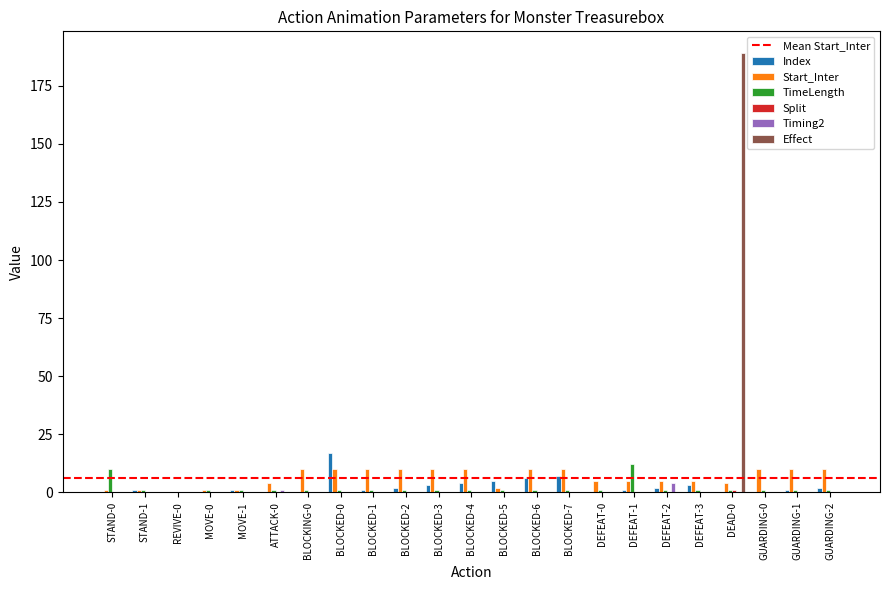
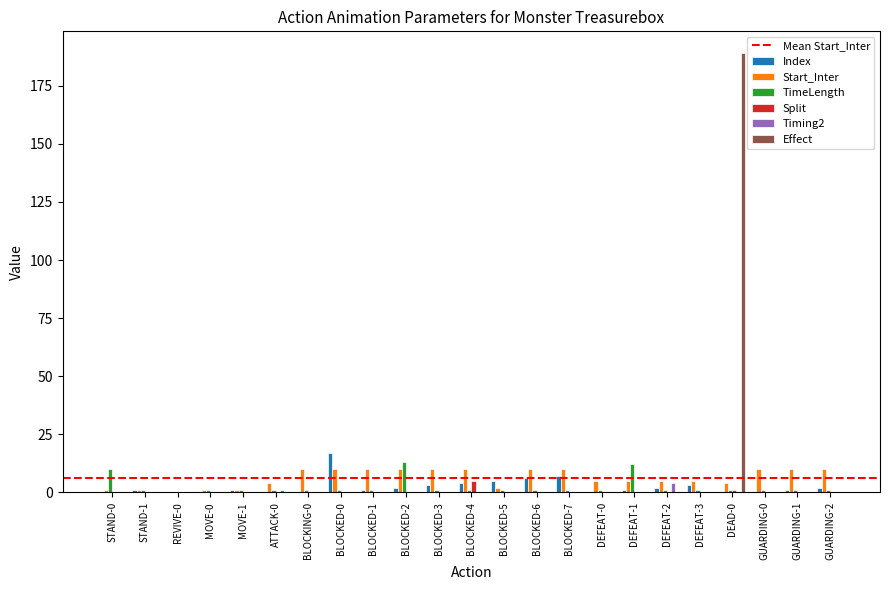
  {
    "Index": {
      "STAND-0": 0,
      "REVIVE-0": 0,
      "MOVE-0": 0,
      "ATTACK-0": 0,
      "BLOCKING-0": 0,
      "BLOCKED-0": 17,
      "BLOCKED-2": 2,
      "BLOCKED-3": 3,
      "BLOCKED-4": 4,
      "BLOCKED-5": 5,
      "BLOCKED-6": 6,
      "BLOCKED-7": 7,
      "DEFEAT-0": 0,
      "DEFEAT-2": 2,
      "DEFEAT-3": 3,
      "DEAD-0": 0,
      "GUARDING-0": 0,
      "GUARDING-2": 2
    },
    "Start_Inter": {
      "REVIVE-0": 0,
      "ATTACK-0": 4,
      "BLOCKING-0": 10,
      "BLOCKED-0": 10,
      "BLOCKED-1": 10,
      "BLOCKED-2": 10,
      "BLOCKED-3": 10,
      "BLOCKED-4": 10,
      "BLOCKED-5": 2,
      "BLOCKED-6": 10,
      "BLOCKED-7": 10,
      "DEFEAT-0": 5,
      "DEFEAT-1": 5,
      "DEFEAT-2": 5,
      "DEFEAT-3": 5,
      "DEAD-0": 4,
      "GUARDING-0": 10,
      "GUARDING-1": 10,
      "GUARDING-2": 10
    },
    "TimeLength": {
      "STAND-0": 10,
      "REVIVE-0": 0,
-     "BLOCKED-2": 1,
+     "BLOCKED-2": 13,
      "DEFEAT-1": 12
    },
    "Split": {
      "STAND-0": 0,
      "STAND-1": 0,
      "REVIVE-0": 0,
      "MOVE-0": 0,
      "MOVE-1": 0,
      "ATTACK-0": 0,
      "BLOCKING-0": 0,
      "BLOCKED-0": 0,
      "BLOCKED-1": 0,
      "BLOCKED-2": 0,
      "BLOCKED-3": 0,
-     "BLOCKED-4": 0,
+     "BLOCKED-4": 5,
      "BLOCKED-5": 0,
      "BLOCKED-6": 0,
      "BLOCKED-7": 0,
      "DEFEAT-0": 0,
      "DEFEAT-1": 0,
      "DEFEAT-2": 0,
      "DEFEAT-3": 0,
      "GUARDING-0": 0,
      "GUARDING-1": 0,
      "GUARDING-2": 0
    },
    "Timing2": {
      "STAND-0": 0,
      "STAND-1": 0,
      "REVIVE-0": 0,
      "MOVE-0": 0,
      "MOVE-1": 0,
      "BLOCKING-0": 0,
      "BLOCKED-0": 0,
      "BLOCKED-1": 0,
      "BLOCKED-2": 0,
      "BLOCKED-3": 0,
      "BLOCKED-4": 0,
      "BLOCKED-5": 0,
      "BLOCKED-6": 0,
      "BLOCKED-7": 0,
      "DEFEAT-0": 0,
      "DEFEAT-1": 0,
      "DEFEAT-2": 4,
      "DEFEAT-3": 0,
      "DEAD-0": 0,
      "GUARDING-0": 0,
      "GUARDING-1": 0,
      "GUARDING-2": 0
    },
    "Effect": {
      "STAND-0": 0,
      "STAND-1": 0,
      "REVIVE-0": 0,
      "MOVE-0": 0,
      "MOVE-1": 0,
      "ATTACK-0": 0,
      "BLOCKING-0": 0,
      "BLOCKED-0": 0,
      "BLOCKED-1": 0,
      "BLOCKED-2": 0,
      "BLOCKED-3": 0,
      "BLOCKED-4": 0,
      "BLOCKED-5": 0,
      "BLOCKED-6": 0,
      "BLOCKED-7": 0,
      "DEFEAT-0": 0,
      "DEFEAT-1": 0,
      "DEFEAT-2": 0,
      "DEFEAT-3": 0,
      "DEAD-0": 189,
      "GUARDING-0": 0,
      "GUARDING-1": 0,
      "GUARDING-2": 0
    }
  }
